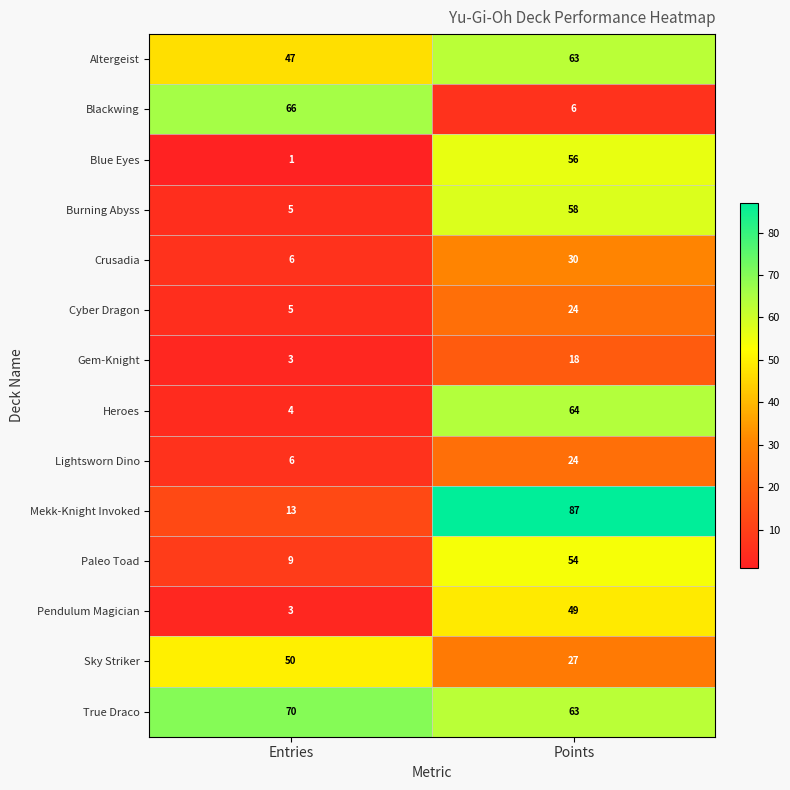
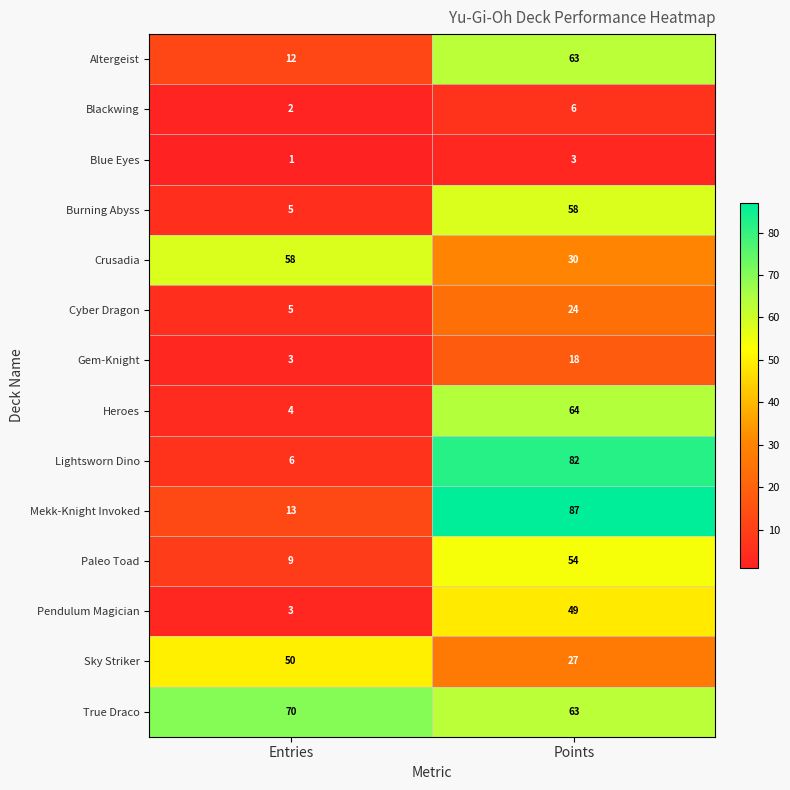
  {
    "Altergeist": {
-     "Entries": 47,
+     "Entries": 12,
      "Points": 63
    },
    "Blackwing": {
-     "Entries": 66,
+     "Entries": 2,
      "Points": 6
    },
    "Blue Eyes": {
      "Entries": 1,
-     "Points": 56
+     "Points": 3
    },
    "Burning Abyss": {
      "Entries": 5,
      "Points": 58
    },
    "Crusadia": {
-     "Entries": 6,
+     "Entries": 58,
      "Points": 30
    },
    "Cyber Dragon": {
      "Entries": 5,
      "Points": 24
    },
    "Gem-Knight": {
      "Entries": 3,
      "Points": 18
    },
    "Heroes": {
      "Entries": 4,
      "Points": 64
    },
    "Lightsworn Dino": {
      "Entries": 6,
-     "Points": 24
+     "Points": 82
    },
    "Mekk-Knight Invoked": {
      "Entries": 13,
      "Points": 87
    },
    "Paleo Toad": {
      "Entries": 9,
      "Points": 54
    },
    "Pendulum Magician": {
      "Entries": 3,
      "Points": 49
    },
    "Sky Striker": {
      "Entries": 50,
      "Points": 27
    },
    "True Draco": {
      "Entries": 70,
      "Points": 63
    }
  }
